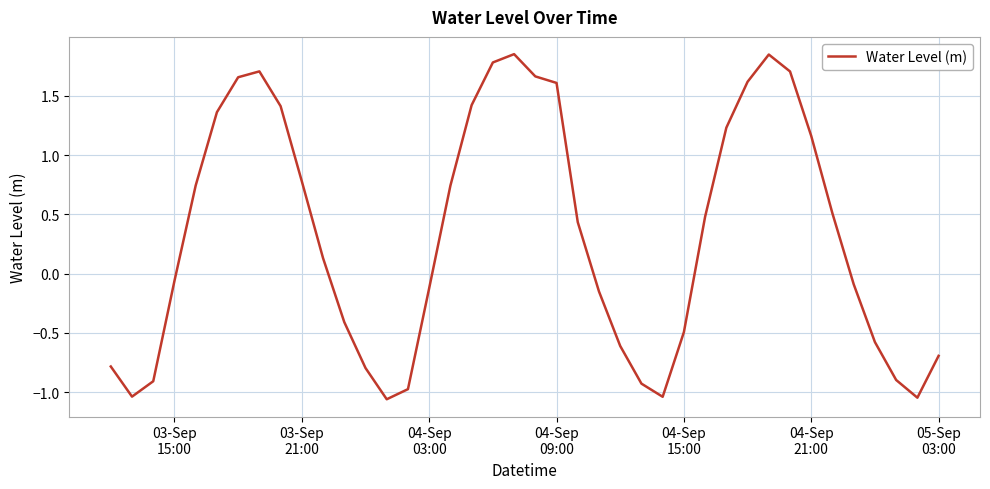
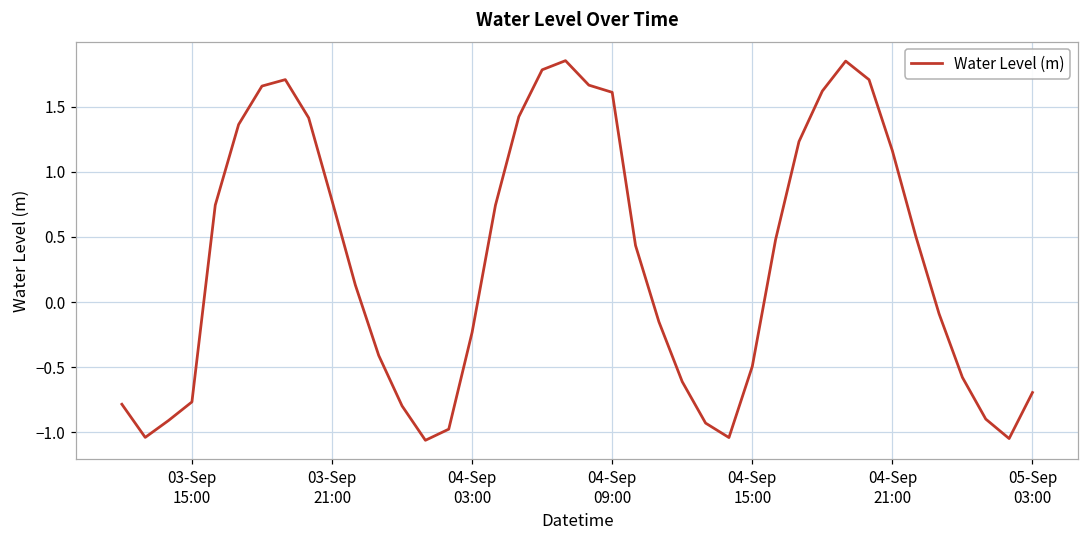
  {
-   "03-Sep 15:00": -0.06,
+   "03-Sep 15:00": -0.77,
    "03-Sep 21:00": 0.78,
-   "04-Sep 03:00": -0.12,
+   "04-Sep 03:00": -0.23,
    "04-Sep 09:00": 1.61,
    "04-Sep 15:00": -0.49,
    "04-Sep 21:00": 1.16,
    "05-Sep 03:00": -0.69
  }
